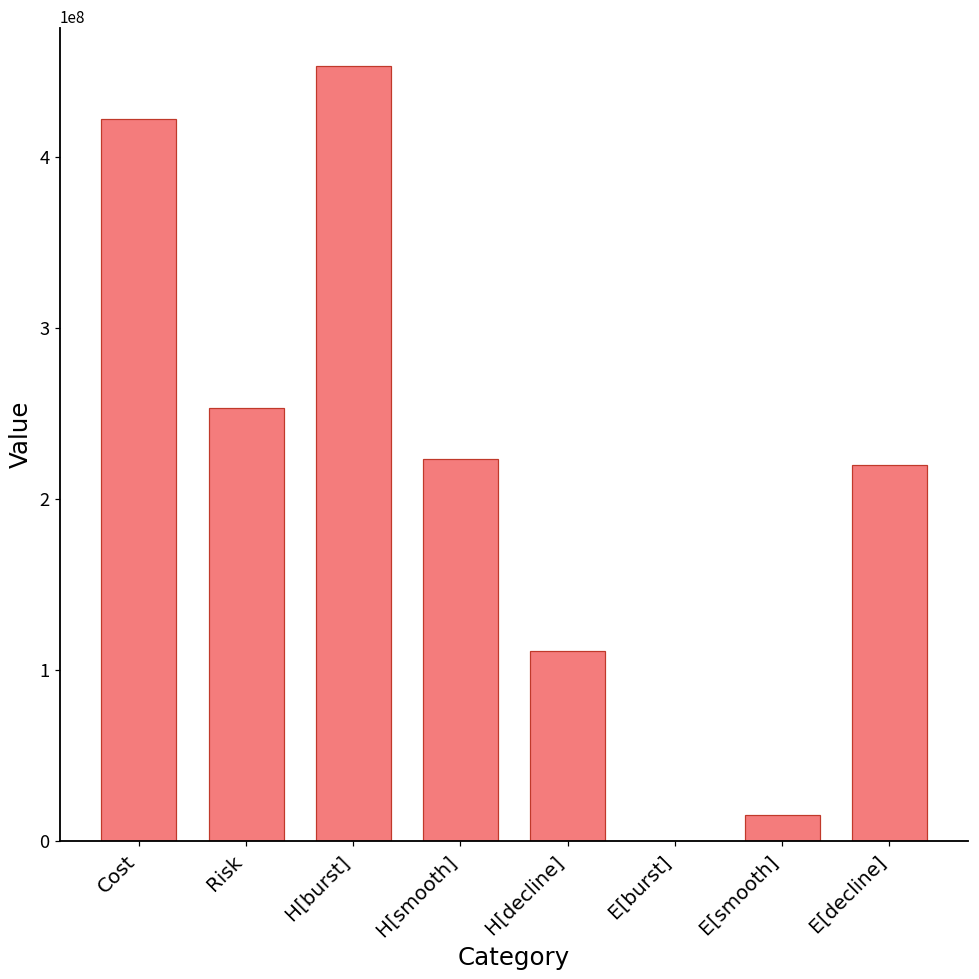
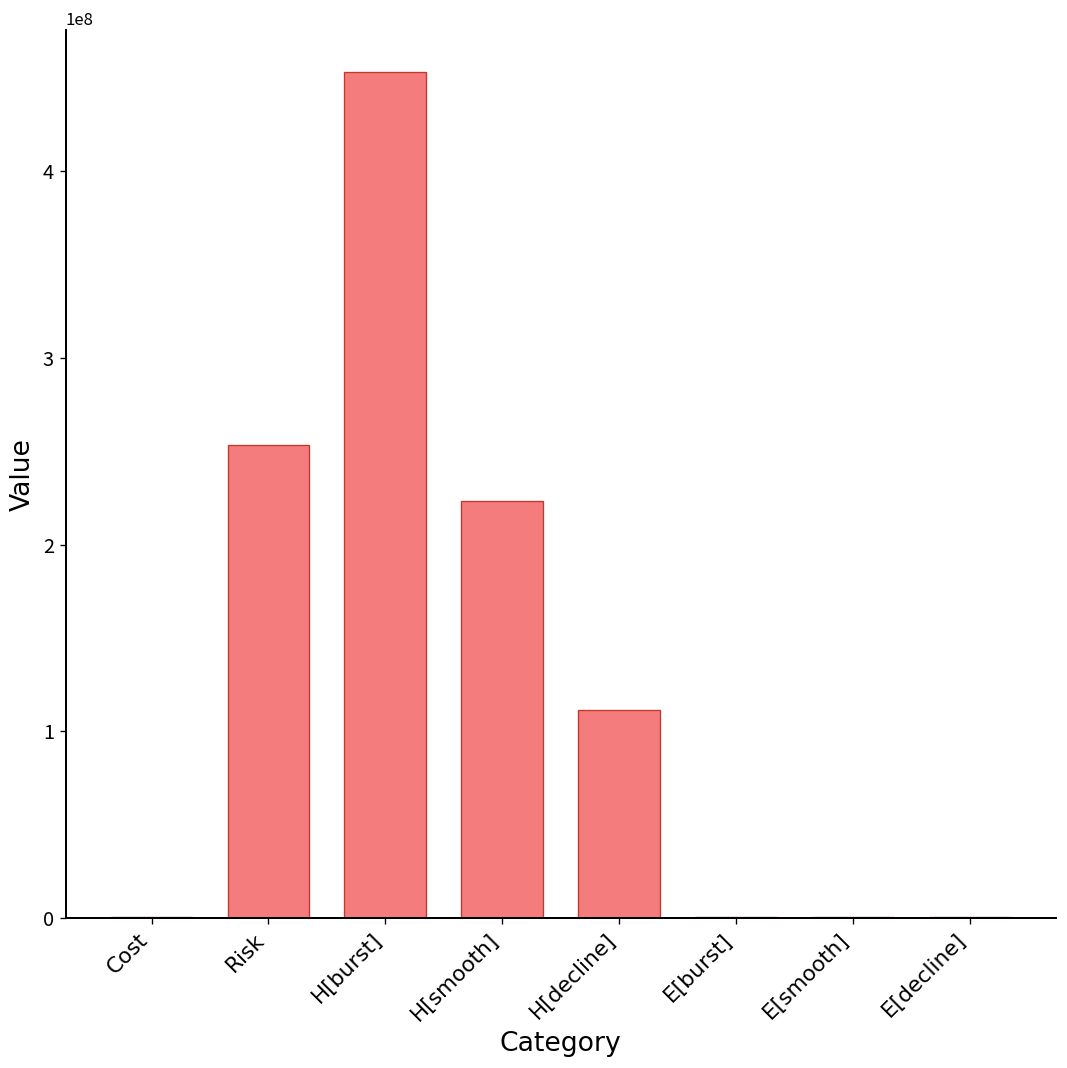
  {
-   "Cost": 422000000,
+   "Cost": 0,
    "Risk": 253000000,
    "H[burst]": 453000000,
    "H[smooth]": 223000000,
    "H[decline]": 111000000,
-   "E[smooth]": 16000000,
-   "E[decline]": 220000000
+   "E[smooth]": 0,
+   "E[decline]": 0
  }
